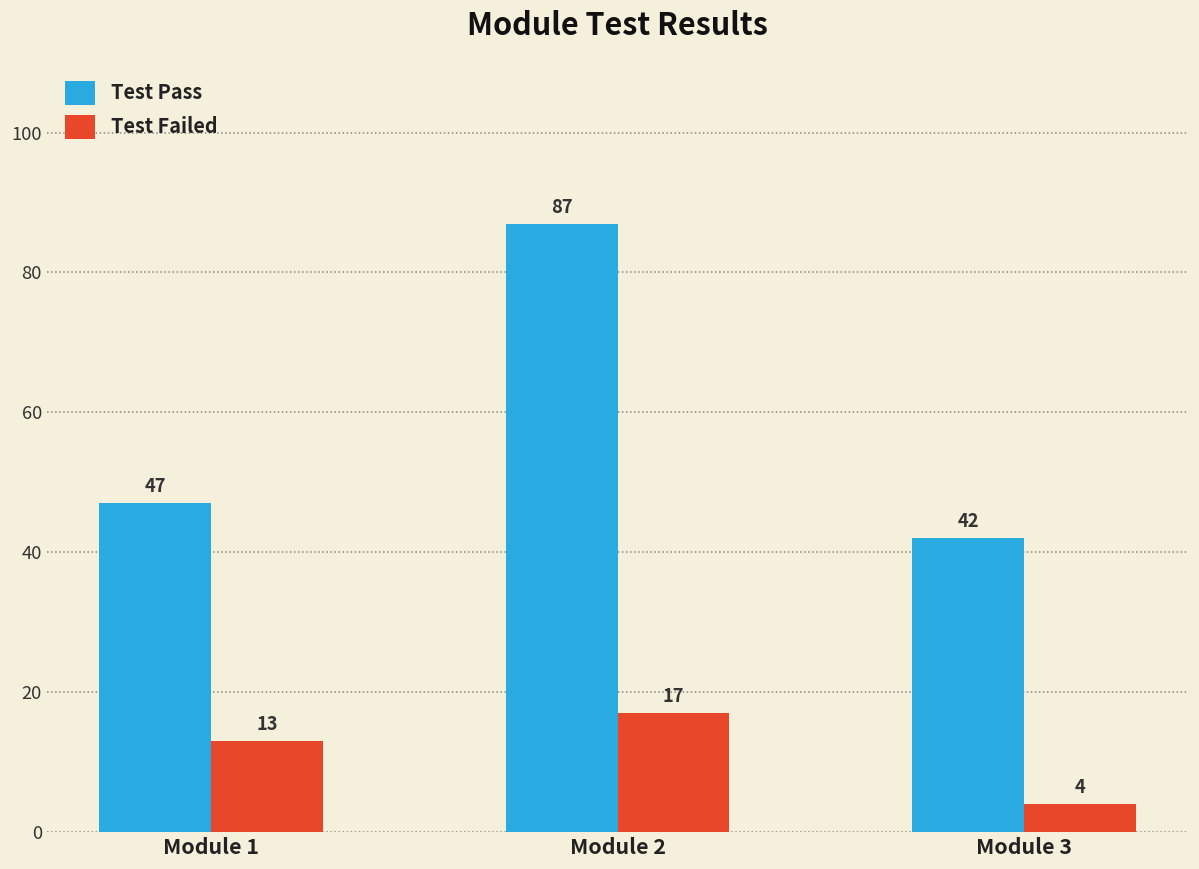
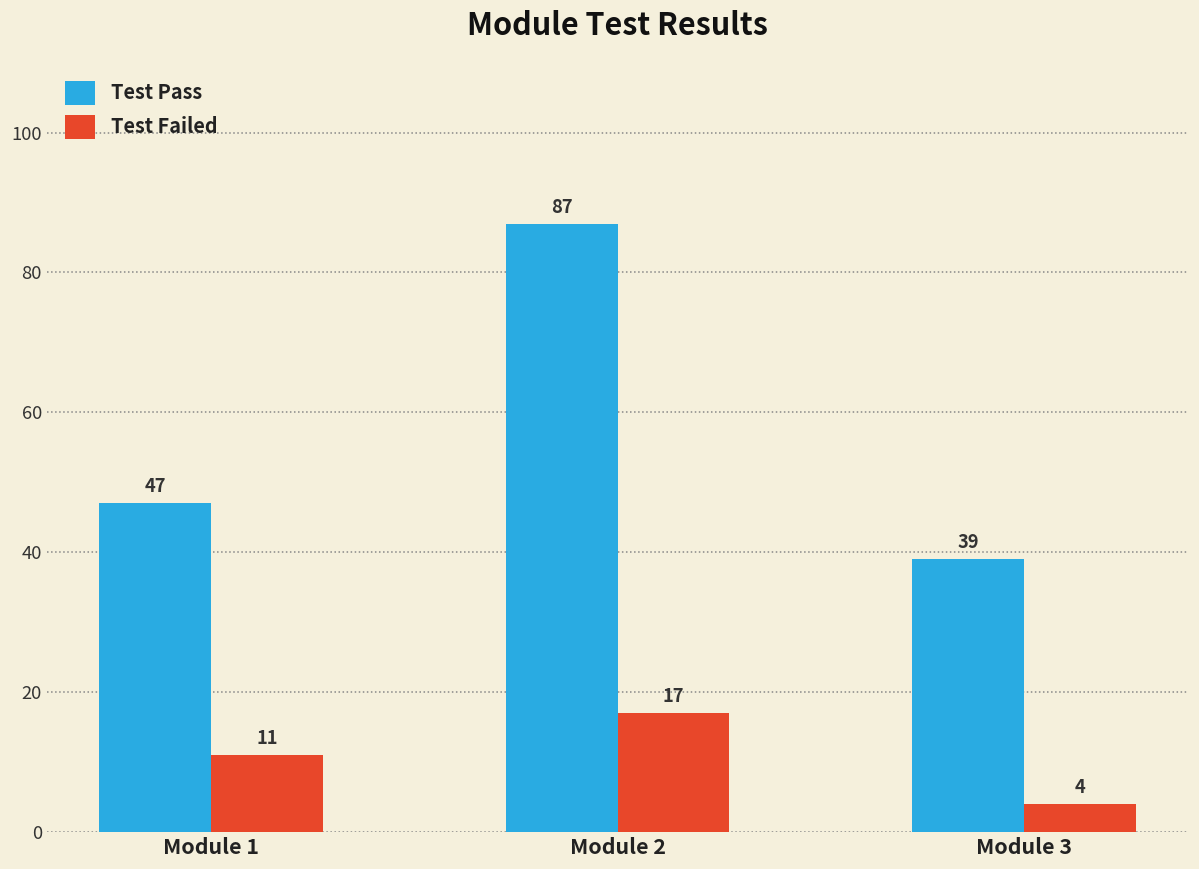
  {
    "Test Pass": {
      "Module 1": 47,
      "Module 2": 87,
-     "Module 3": 42
+     "Module 3": 39
    },
    "Test Failed": {
-     "Module 1": 13,
+     "Module 1": 11,
      "Module 2": 17,
      "Module 3": 4
    }
  }
